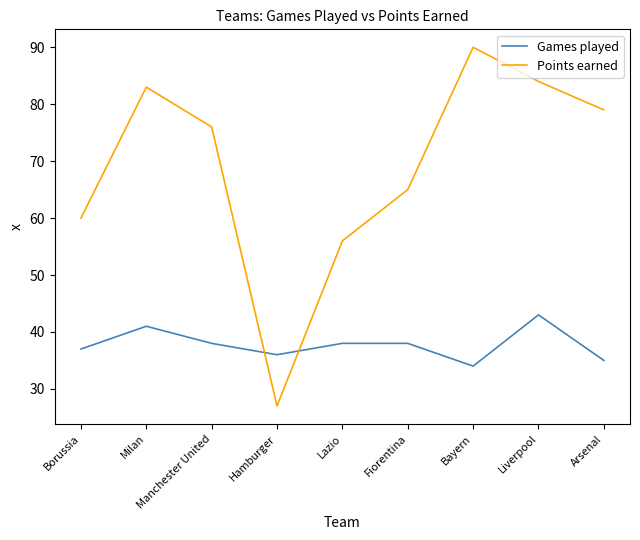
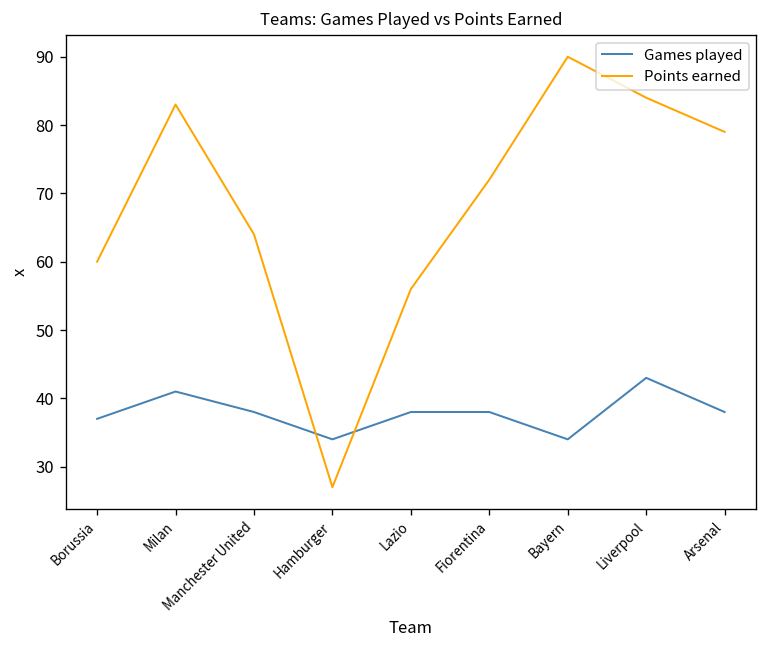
  {
    "Games played": {
      "Borussia": 37,
      "Milan": 41,
      "Manchester United": 38,
-     "Hamburger": 36,
+     "Hamburger": 34,
      "Lazio": 38,
      "Fiorentina": 38,
      "Bayern": 34,
      "Liverpool": 43,
-     "Arsenal": 35
+     "Arsenal": 38
    },
    "Points earned": {
      "Borussia": 60,
      "Milan": 83,
-     "Manchester United": 76,
+     "Manchester United": 64,
      "Hamburger": 27,
      "Lazio": 56,
-     "Fiorentina": 65,
+     "Fiorentina": 72,
      "Bayern": 90,
      "Liverpool": 84,
      "Arsenal": 79
    }
  }
